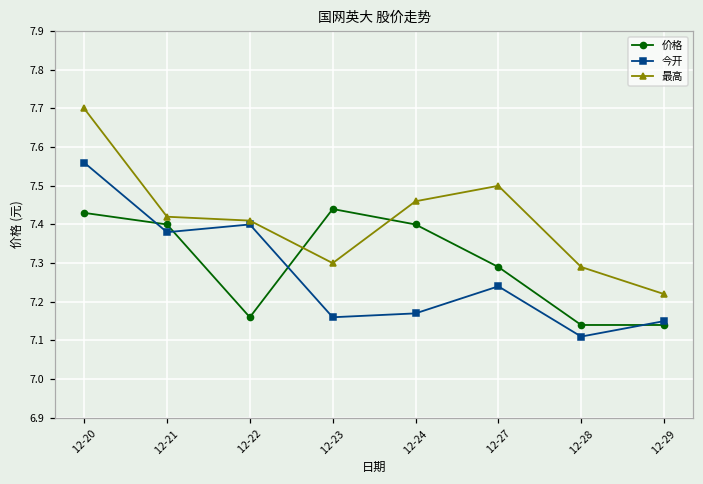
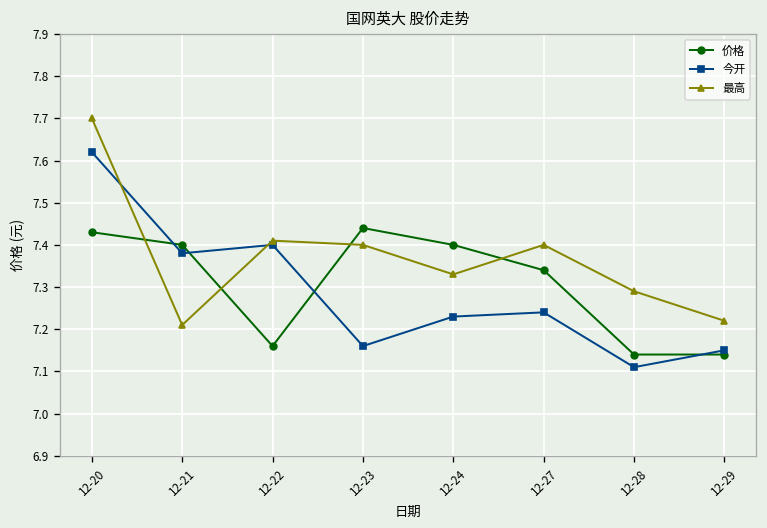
  {
    "价格": {
      "12-20": 7.43,
      "12-21": 7.40,
      "12-22": 7.16,
      "12-23": 7.44,
      "12-24": 7.40,
-     "12-27": 7.29,
+     "12-27": 7.34,
      "12-28": 7.14,
      "12-29": 7.14
    },
    "今开": {
-     "12-20": 7.56,
+     "12-20": 7.62,
      "12-21": 7.38,
      "12-22": 7.40,
      "12-23": 7.16,
-     "12-24": 7.17,
+     "12-24": 7.23,
      "12-27": 7.24,
      "12-28": 7.11,
      "12-29": 7.15
    },
    "最高": {
      "12-20": 7.70,
-     "12-21": 7.42,
+     "12-21": 7.21,
      "12-22": 7.41,
-     "12-23": 7.3,
-     "12-24": 7.46,
-     "12-27": 7.5,
+     "12-23": 7.4,
+     "12-24": 7.33,
+     "12-27": 7.4,
      "12-28": 7.29,
      "12-29": 7.22
    }
  }
